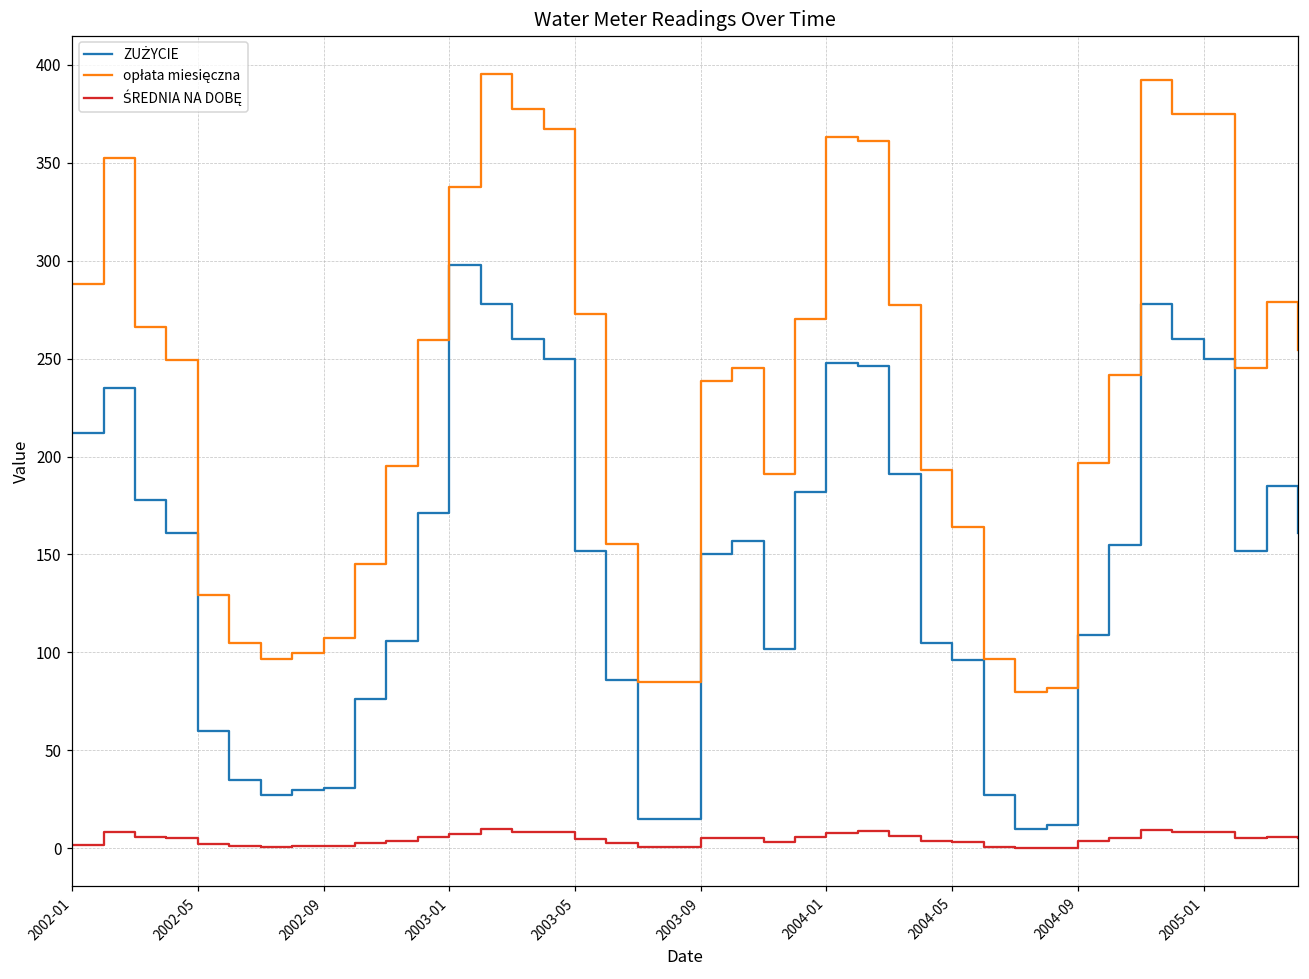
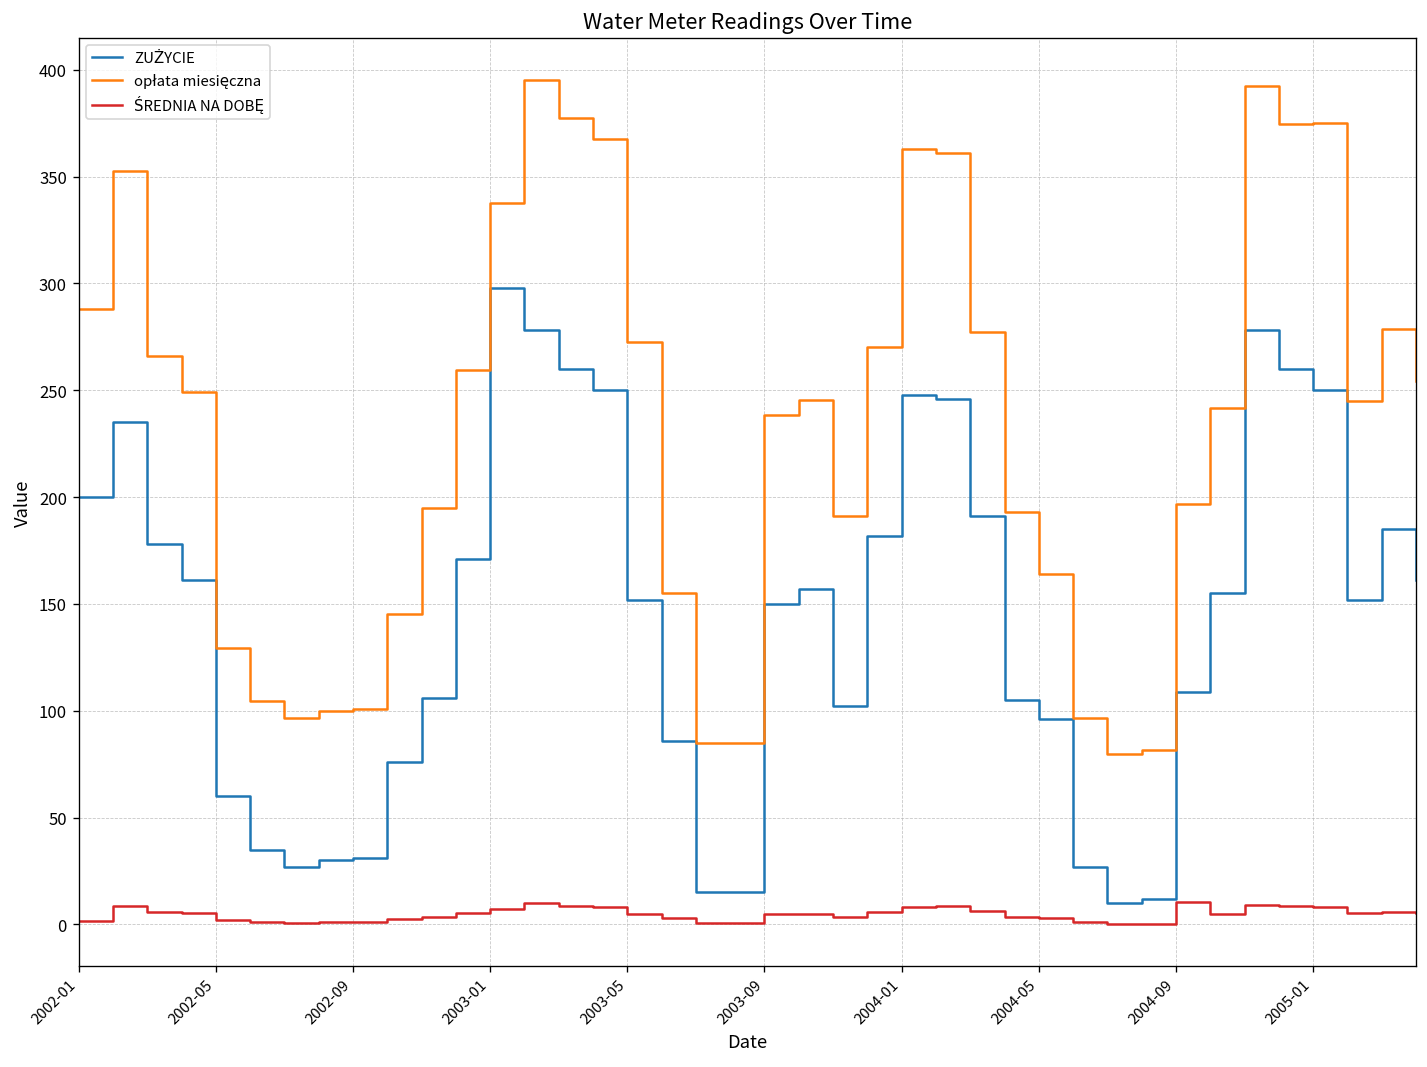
  {
    "ZUŻYCIE": {
-     "2002-01": 212,
+     "2002-01": 200,
      "2002-05": 60,
      "2002-09": 31,
      "2003-01": 298,
      "2003-05": 152,
      "2003-09": 150,
      "2004-01": 248,
      "2004-05": 96,
      "2004-09": 109,
      "2005-01": 250
    },
    "opłata miesięczna": {
      "2002-01": 288,
      "2002-05": 129,
-     "2002-09": 108,
+     "2002-09": 101,
      "2003-01": 338,
      "2003-05": 273,
      "2003-09": 239,
      "2004-01": 363,
      "2004-05": 164,
      "2004-09": 197,
      "2005-01": 375
    },
    "ŚREDNIA NA DOBĘ": {
      "2002-01": 2,
      "2002-05": 2,
      "2002-09": 1,
      "2003-01": 7,
      "2003-05": 5,
      "2003-09": 5,
      "2004-01": 8,
      "2004-05": 3,
-     "2004-09": 4,
+     "2004-09": 11,
      "2005-01": 8
    }
  }
